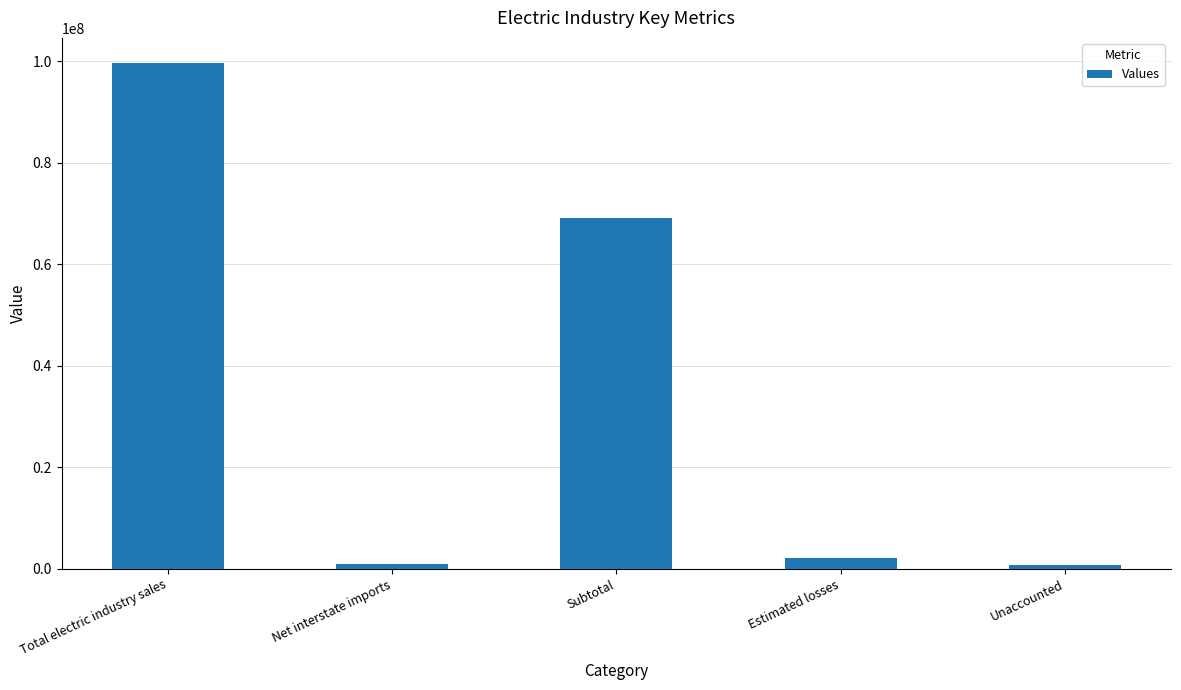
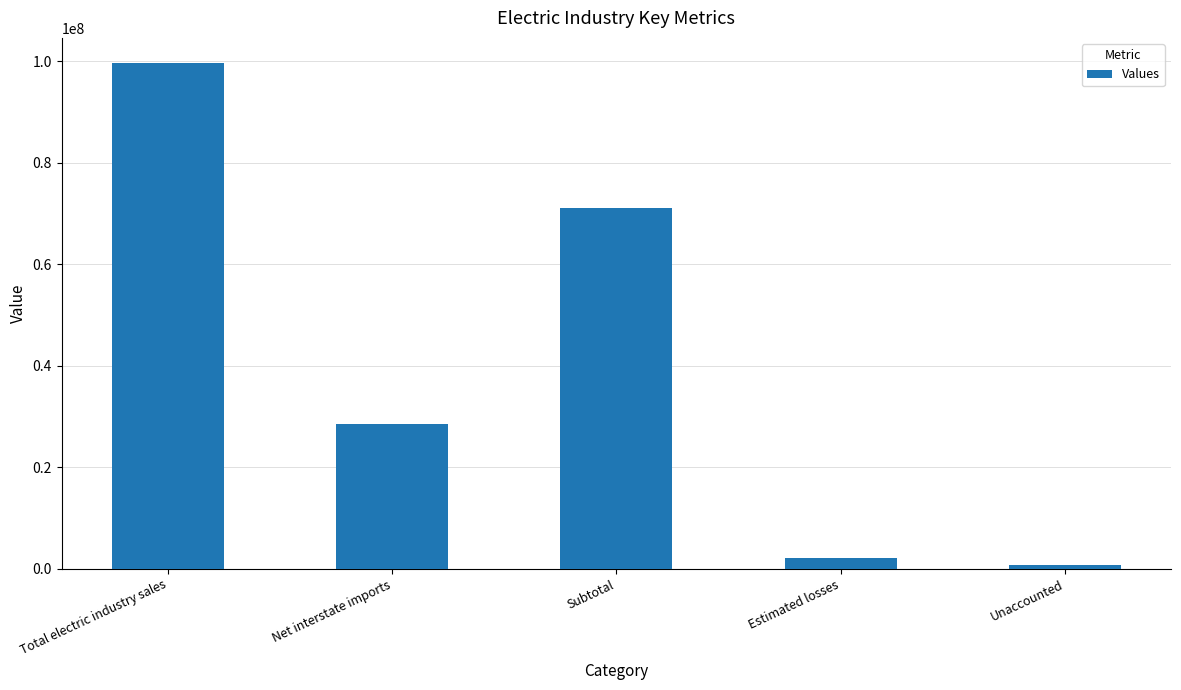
  {
    "Total electric industry sales": 100000000,
-   "Net interstate imports": 1000000,
-   "Subtotal": 69000000,
+   "Net interstate imports": 28000000,
+   "Subtotal": 71000000,
    "Estimated losses": 2000000,
    "Unaccounted": 1000000
  }
